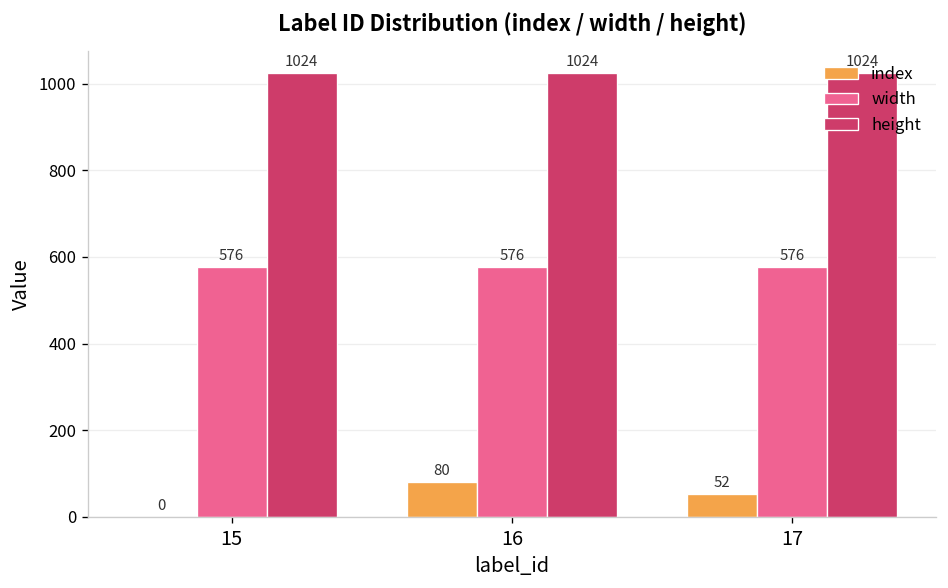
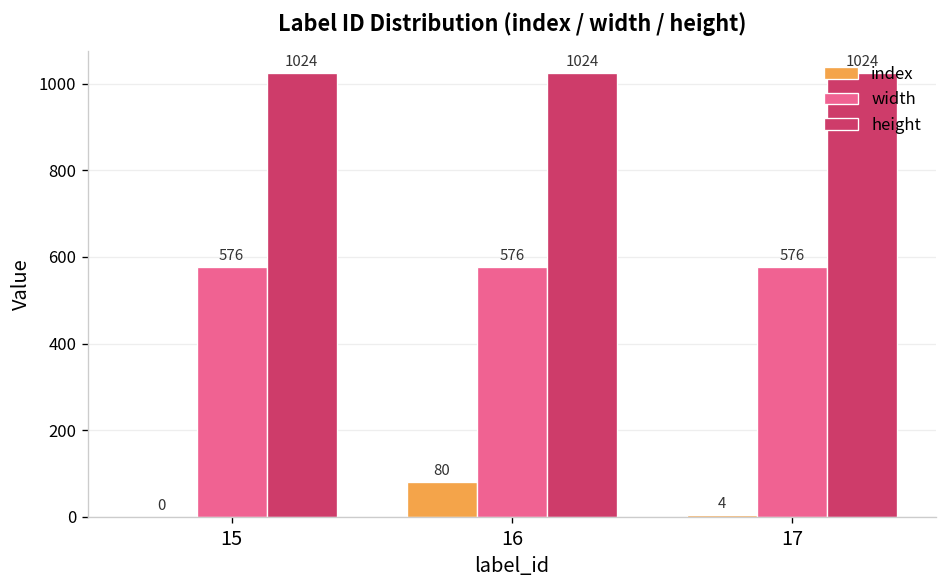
  {
    "index": {
      "15": 0,
      "16": 80,
-     "17": 52
+     "17": 4
    },
    "width": {
      "15": 576,
      "16": 576,
      "17": 576
    },
    "height": {
      "15": 1024,
      "16": 1024,
      "17": 1024
    }
  }
